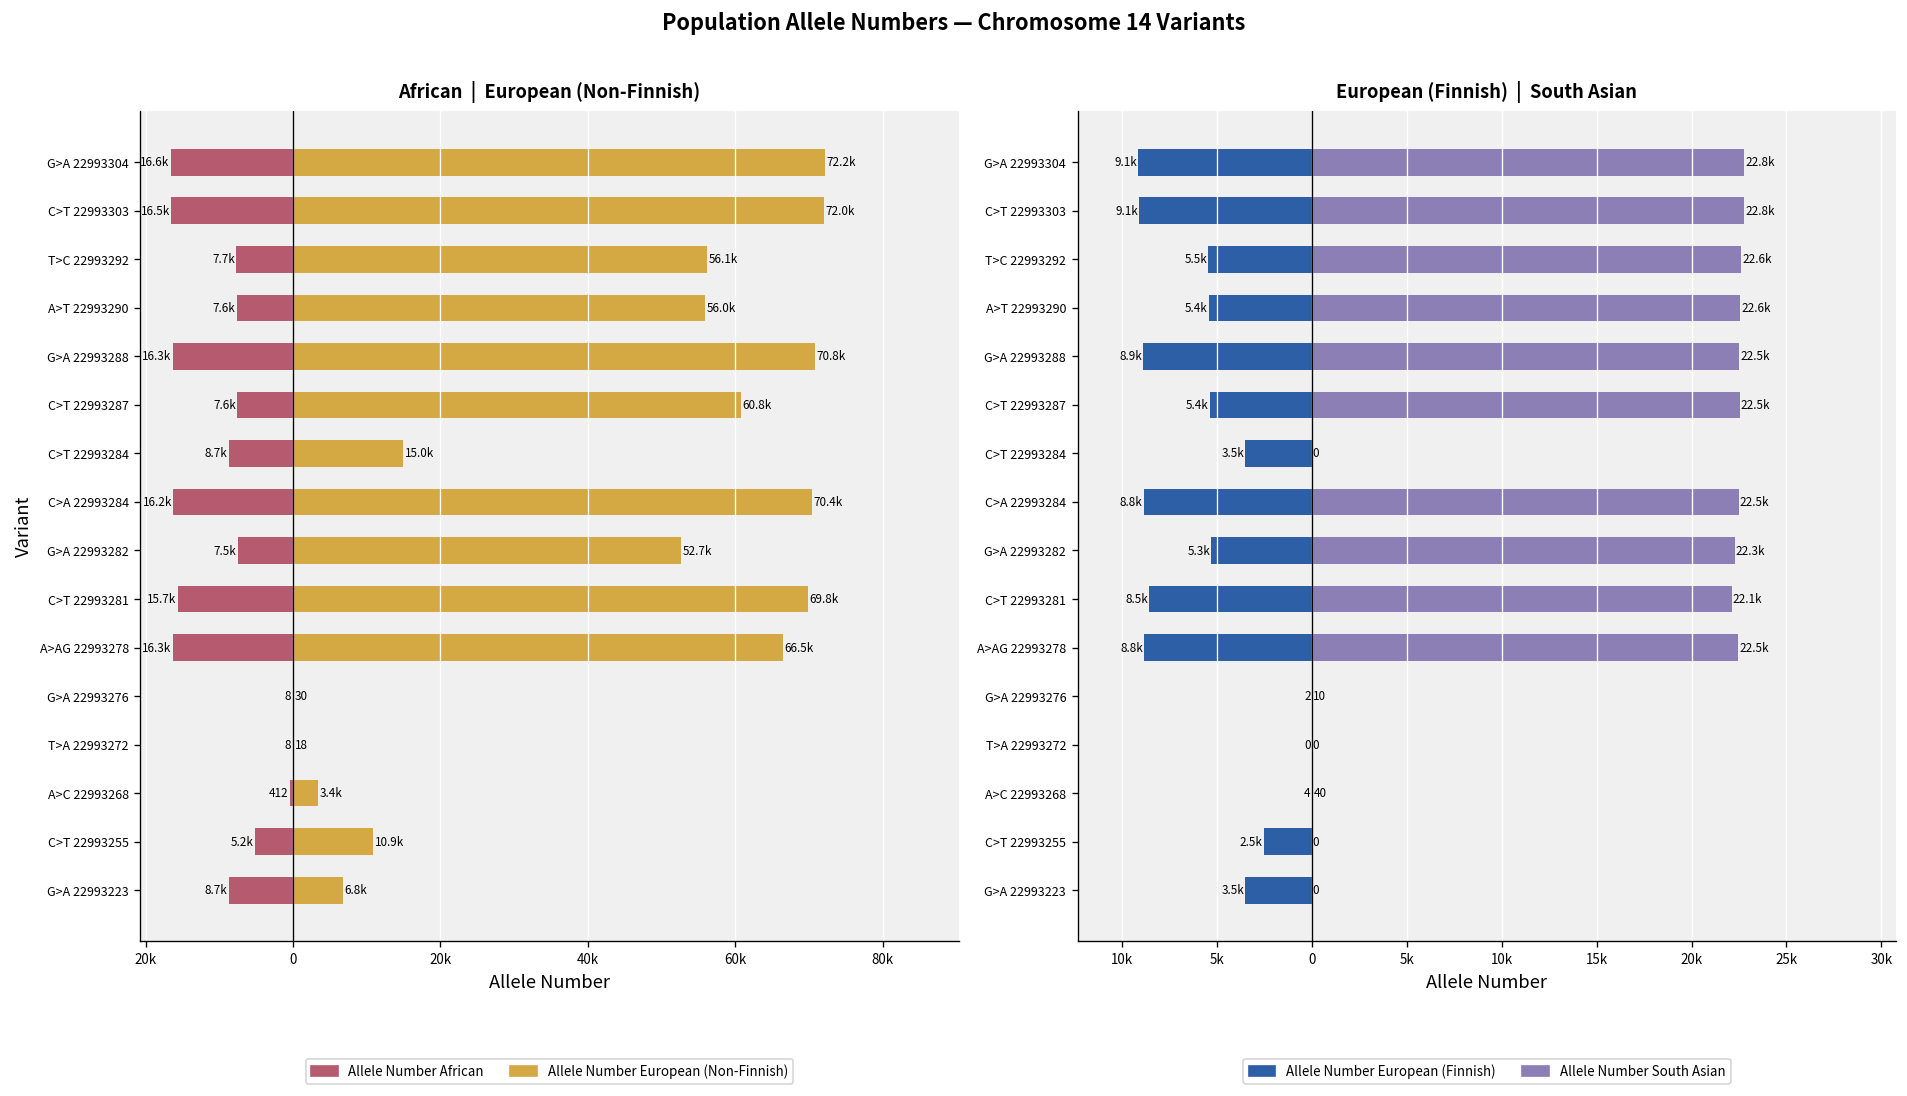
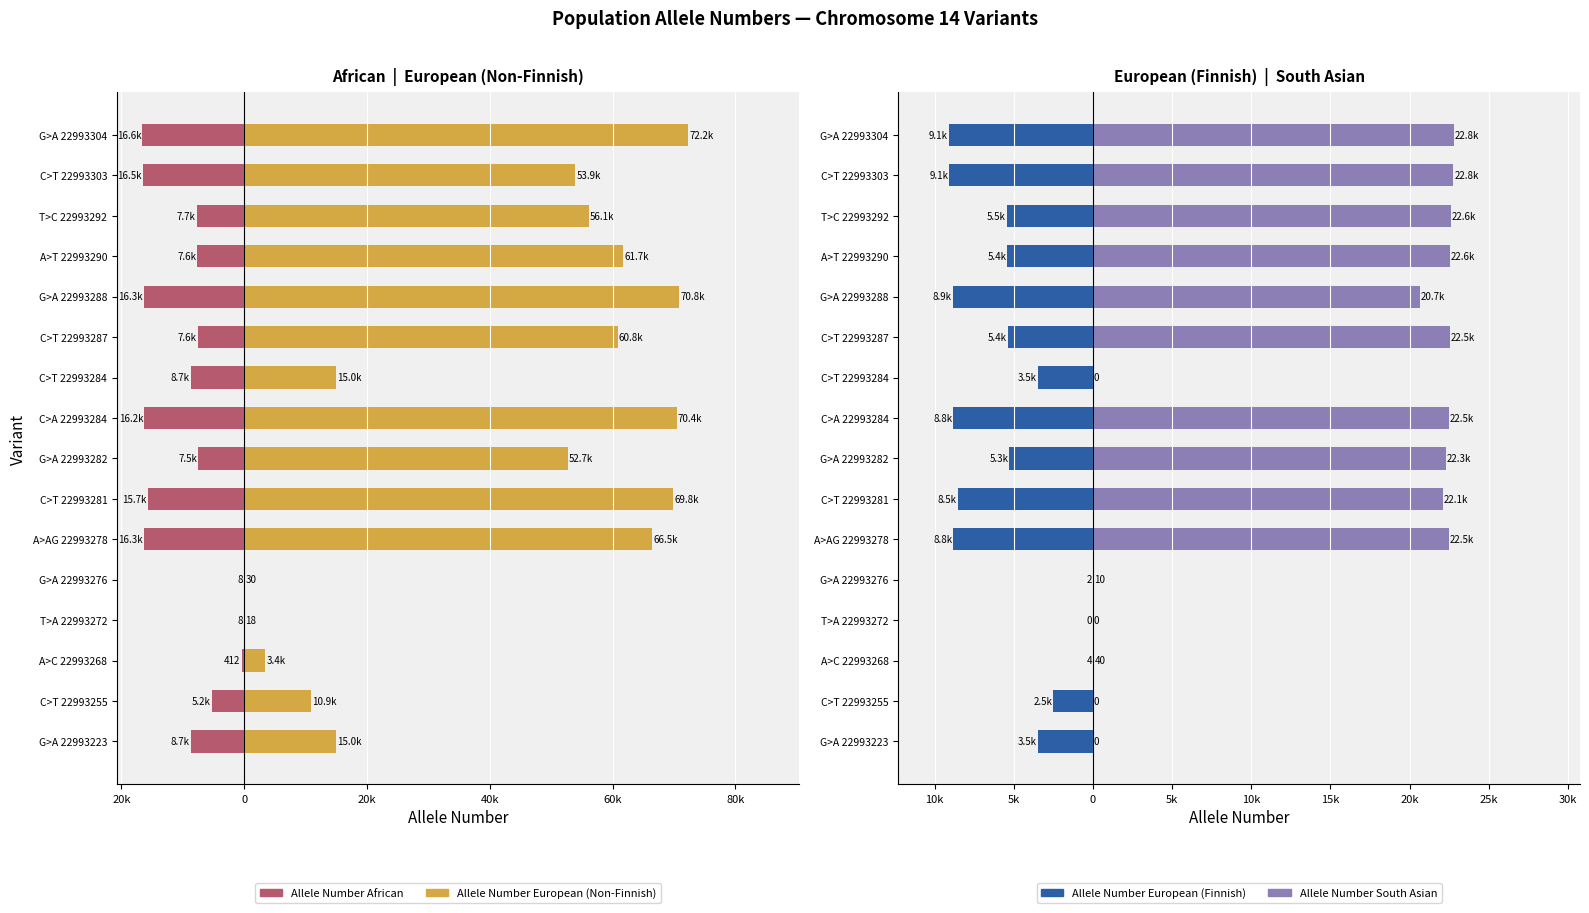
  {
    "African | European (Non-Finnish)": {
      "Allele Number European (Non-Finnish)": {
        "G>A 22993304": "72.2k",
-       "C>T 22993303": "72.0k",
+       "C>T 22993303": "53.9k",
        "T>C 22993292": "56.1k",
-       "A>T 22993290": "56.0k",
+       "A>T 22993290": "61.7k",
        "G>A 22993288": "70.8k",
        "C>T 22993287": "60.8k",
        "C>T 22993284": "15.0k",
        "C>A 22993284": "70.4k",
        "G>A 22993282": "52.7k",
        "C>T 22993281": "69.8k",
        "A>AG 22993278": "66.5k",
        "G>A 22993276": "30",
        "T>A 22993272": "18",
        "A>C 22993268": "3.4k",
        "C>T 22993255": "10.9k",
-       "G>A 22993223": "6.8k"
+       "G>A 22993223": "15.0k"
      }
    },
    "European (Finnish) | South Asian": {
      "Allele Number European (Finnish)": {
        "T>A 22993272": "0"
      },
      "Allele Number South Asian": {
        "G>A 22993304": "22.8k",
        "C>T 22993303": "22.8k",
        "T>C 22993292": "22.6k",
        "A>T 22993290": "22.6k",
-       "G>A 22993288": "22.5k",
+       "G>A 22993288": "20.7k",
        "C>T 22993287": "22.5k",
        "C>T 22993284": "0",
        "C>A 22993284": "22.5k",
        "G>A 22993282": "22.3k",
        "C>T 22993281": "22.1k",
        "A>AG 22993278": "22.5k",
        "G>A 22993276": "10",
        "T>A 22993272": "0",
        "A>C 22993268": "40",
        "C>T 22993255": "0",
        "G>A 22993223": "0"
      }
    }
  }
